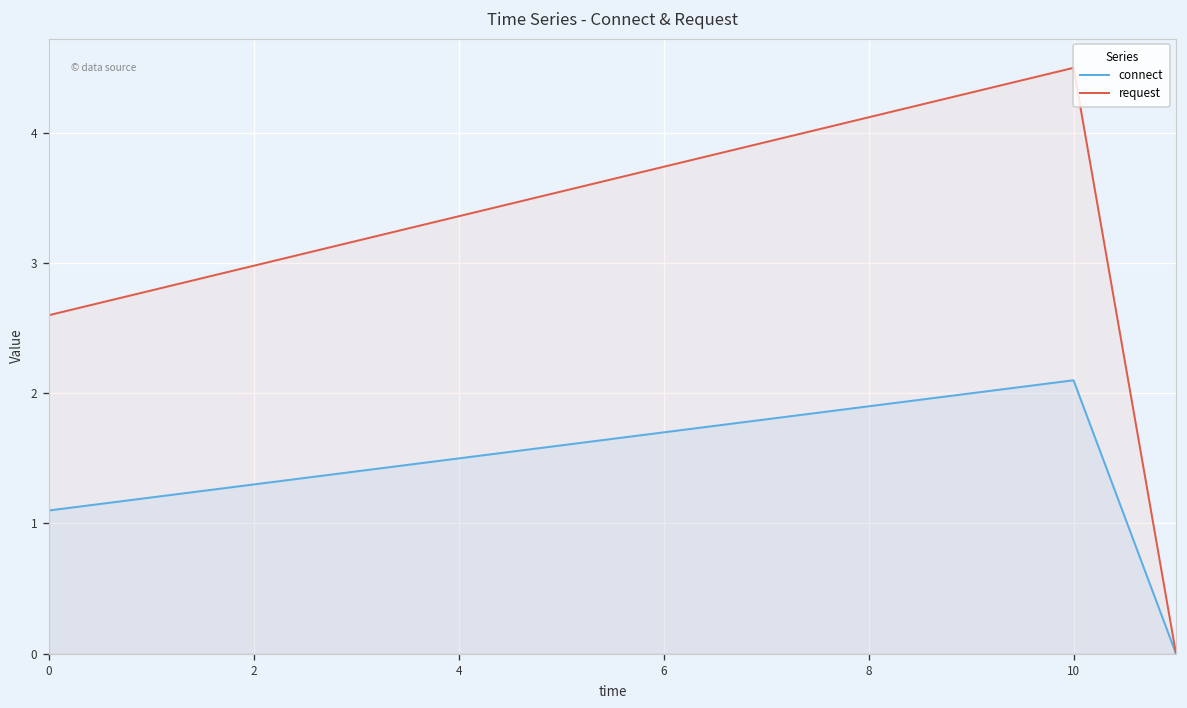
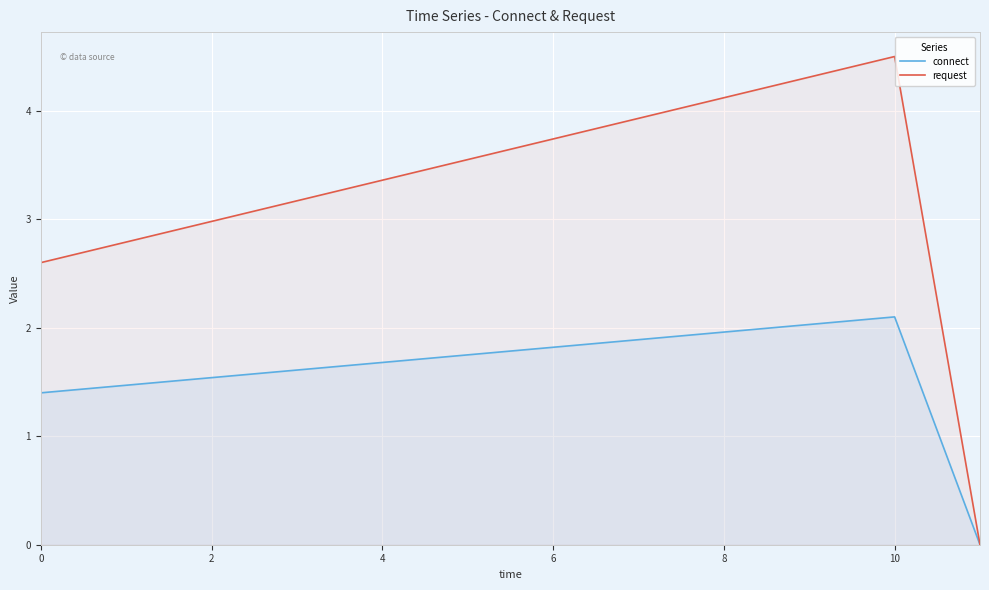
  {
    "connect": {
-     "0": 1.1,
+     "0": 1.4,
      "10": 2.1
    },
    "request": {
      "0": 2.6
    }
  }
